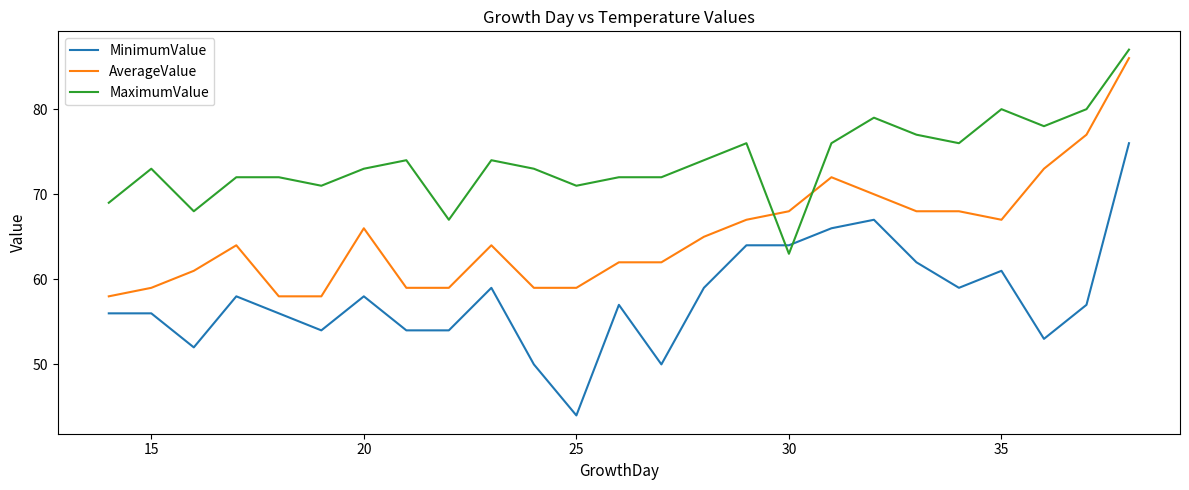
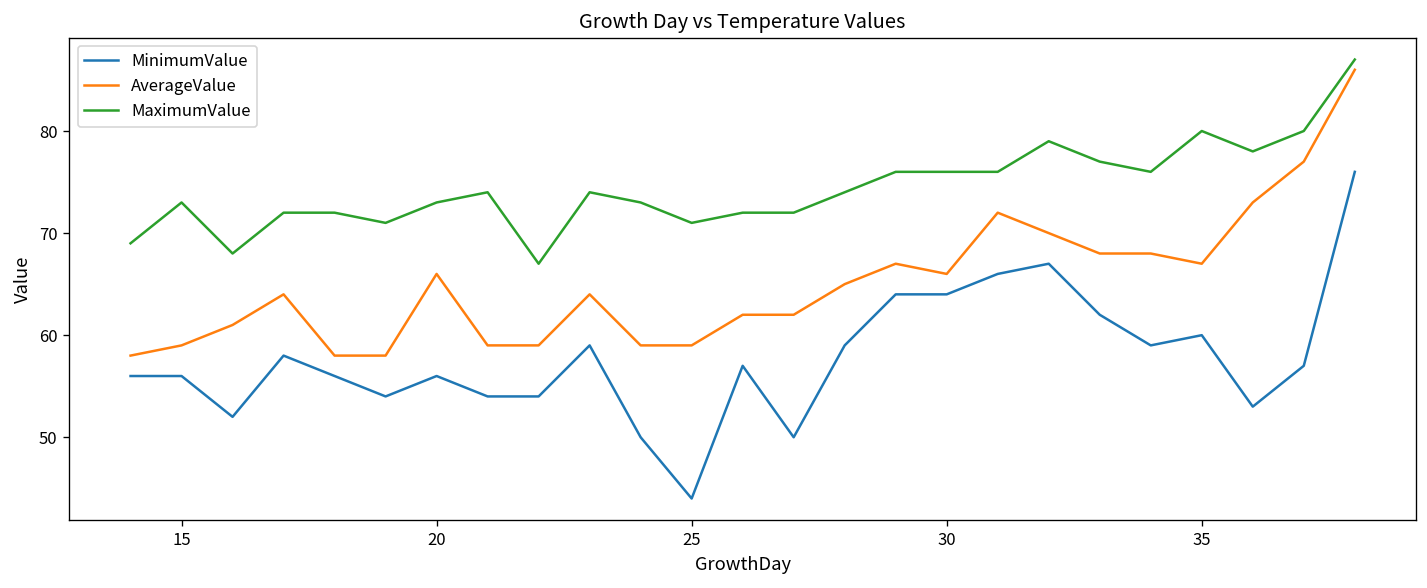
  {
    "MinimumValue": {
      "15": 56,
-     "20": 58,
+     "20": 56,
      "25": 44,
      "30": 64,
-     "35": 61
+     "35": 60
    },
    "AverageValue": {
      "15": 59,
      "20": 66,
      "25": 59,
-     "30": 68,
+     "30": 66,
      "35": 67
    },
    "MaximumValue": {
      "15": 73,
      "20": 73,
      "25": 71,
-     "30": 63,
+     "30": 76,
      "35": 80
    }
  }
